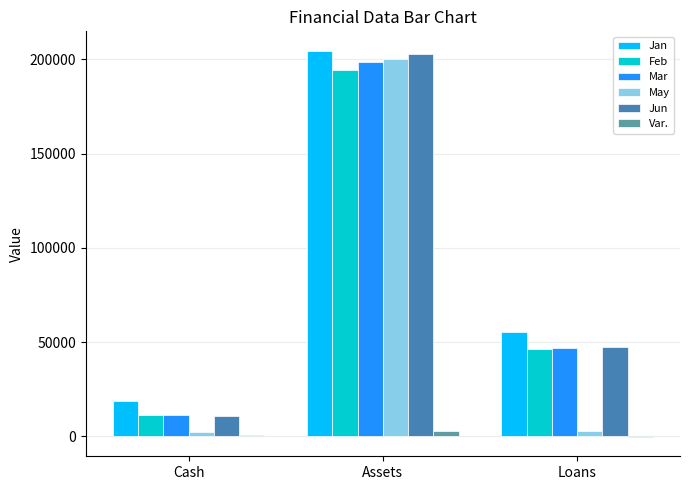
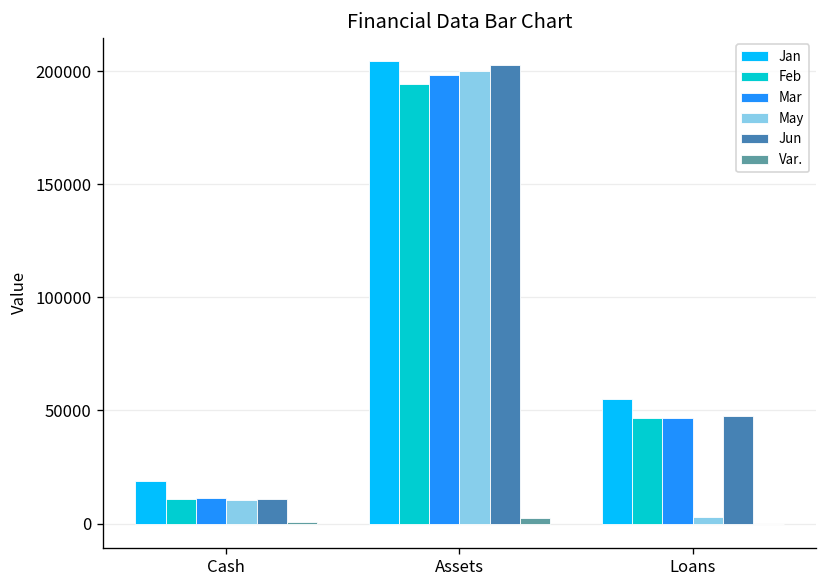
  {
    "May": {
-     "Cash": 3000,
+     "Cash": 10000,
      "Assets": 200000,
      "Loans": 3000
    }
  }
